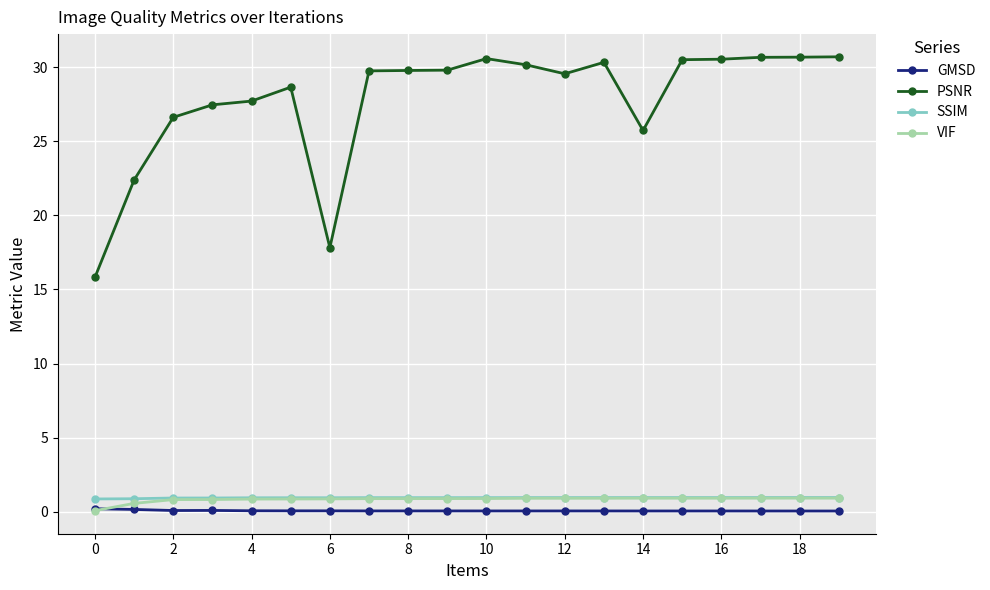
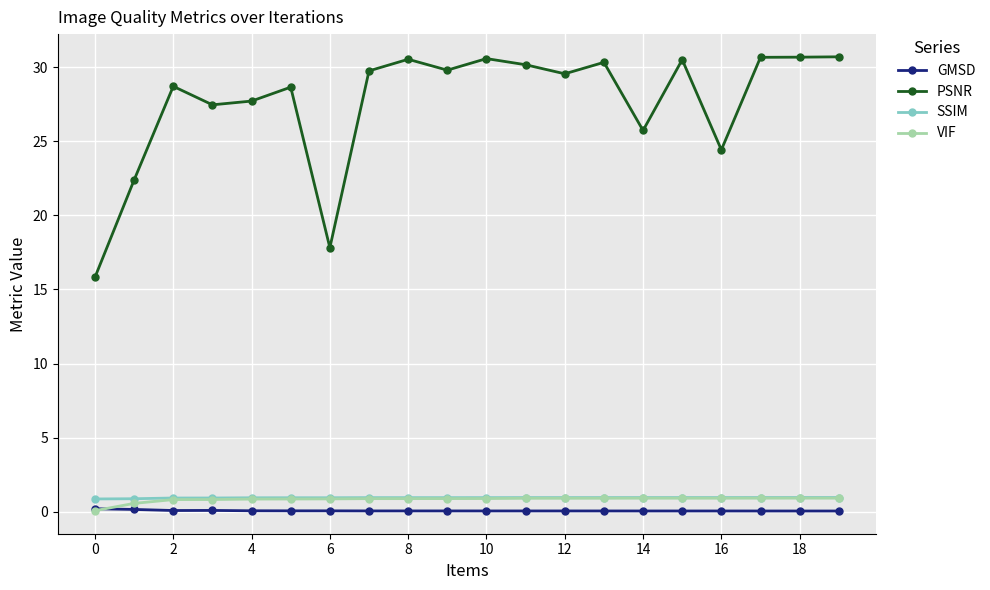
  {
    "GMSD": {
      "2": 0.1,
      "4": 0.1,
      "6": 0.1,
      "8": 0.0,
      "10": 0.0,
      "12": 0.0,
      "14": 0.0,
      "16": 0.0,
      "18": 0.0
    },
    "PSNR": {
      "0": 15.8,
-     "2": 26.6,
+     "2": 28.7,
      "4": 27.7,
      "6": 17.8,
-     "8": 29.8,
+     "8": 30.5,
      "10": 30.6,
      "12": 29.6,
      "14": 25.7,
-     "16": 30.5,
+     "16": 24.4,
      "18": 30.7
    }
  }
